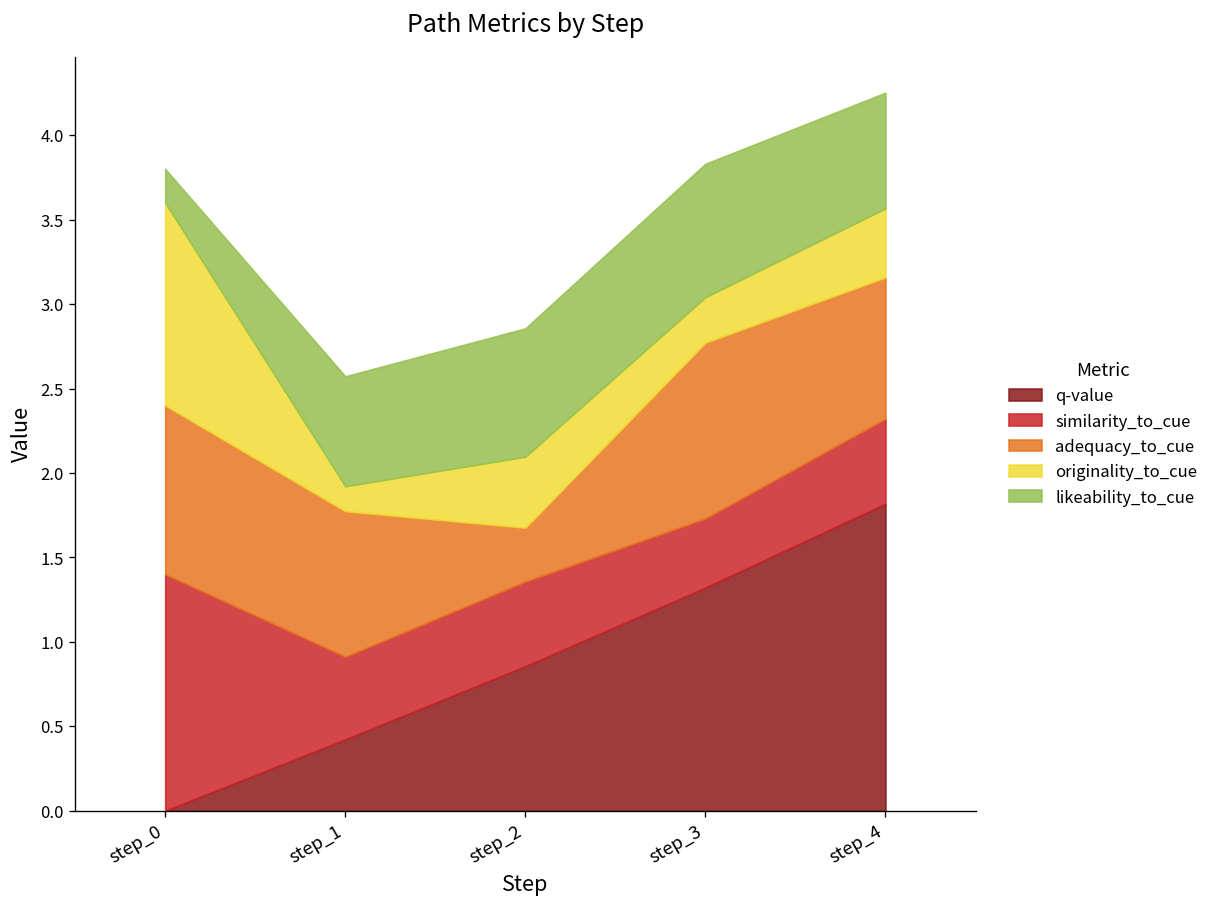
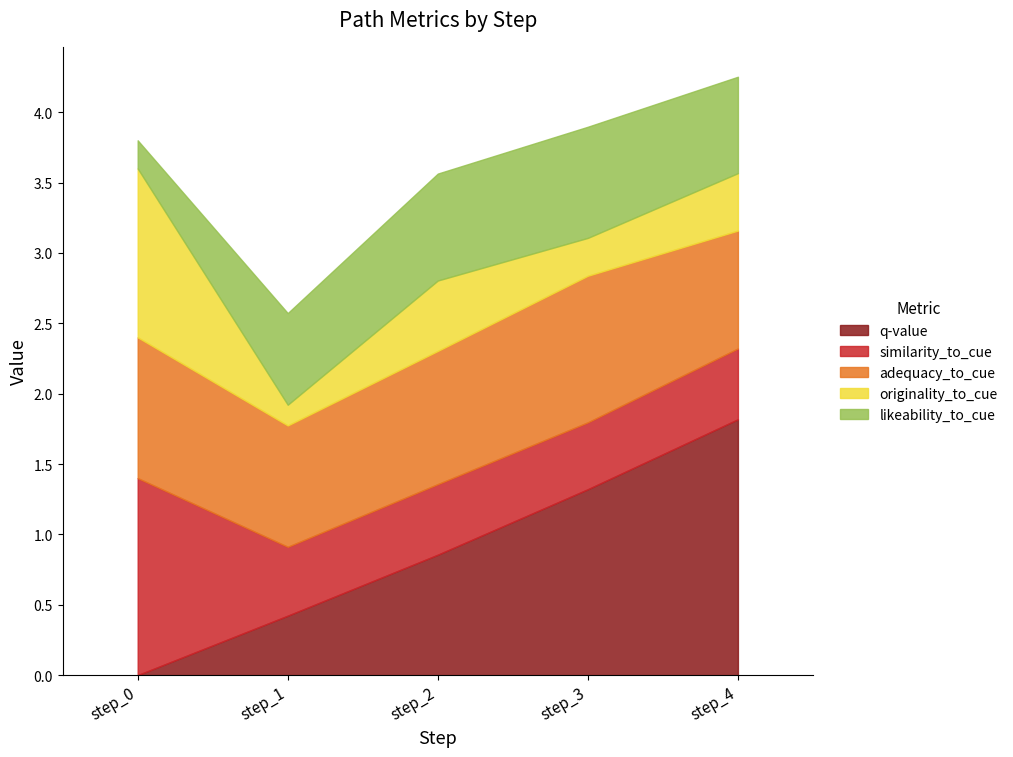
  {
    "q-value": {
      "step_0": 0.00,
      "step_1": 0.42,
      "step_2": 0.86,
      "step_3": 1.32,
      "step_4": 1.82
    },
    "similarity_to_cue": {
      "step_0": 1.40,
      "step_1": 0.49,
      "step_2": 0.50,
-     "step_3": 0.41,
+     "step_3": 0.48,
      "step_4": 0.50
    },
    "adequacy_to_cue": {
      "step_0": 1.00,
      "step_1": 0.86,
-     "step_2": 0.32,
+     "step_2": 0.95,
      "step_3": 1.04,
      "step_4": 0.84
    },
    "originality_to_cue": {
      "step_0": 1.20,
      "step_1": 0.15,
-     "step_2": 0.42,
+     "step_2": 0.50,
      "step_3": 0.27,
      "step_4": 0.41
    },
    "likeability_to_cue": {
      "step_0": 0.20,
      "step_1": 0.65,
      "step_2": 0.76,
      "step_3": 0.79,
      "step_4": 0.68
    }
  }
